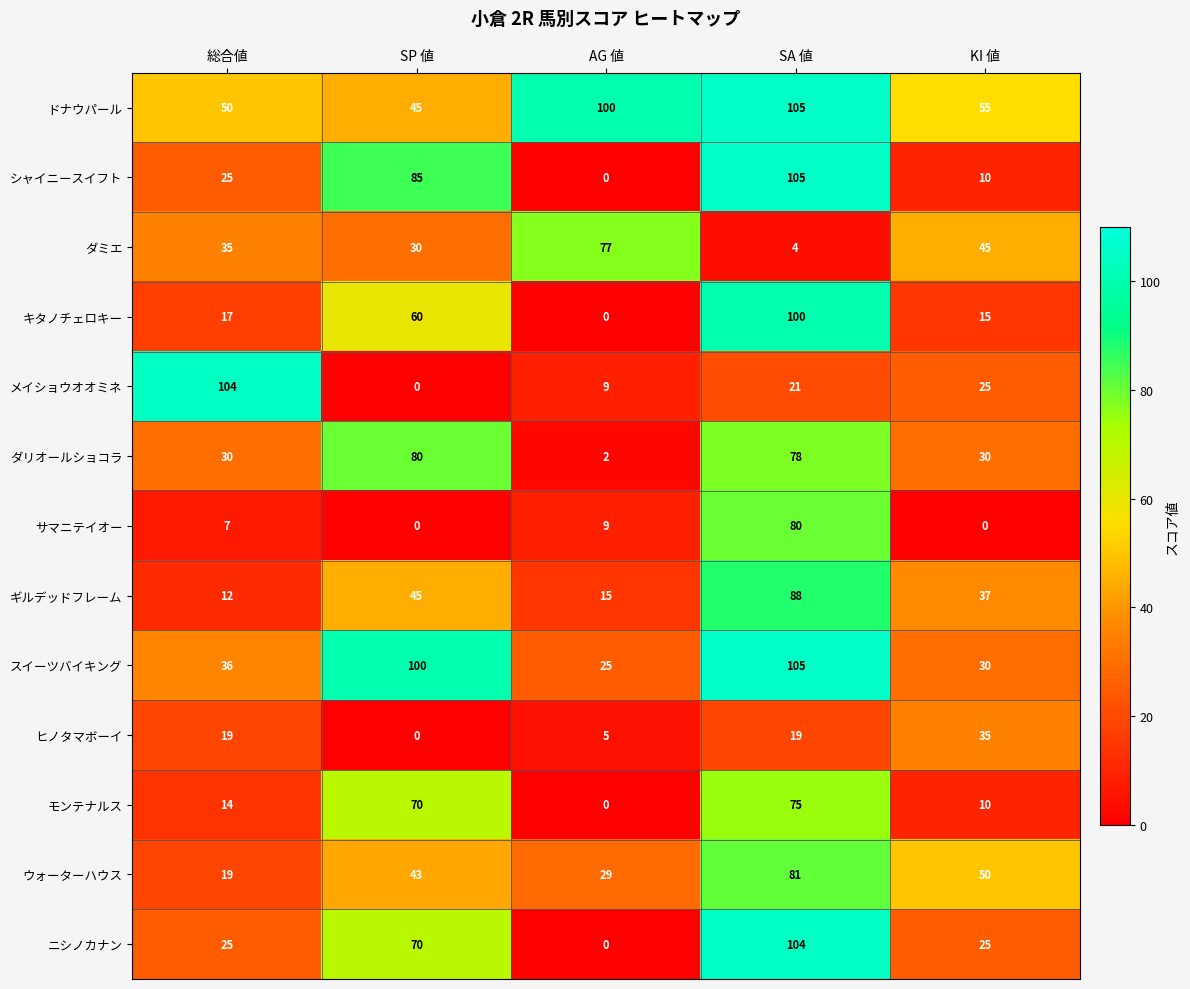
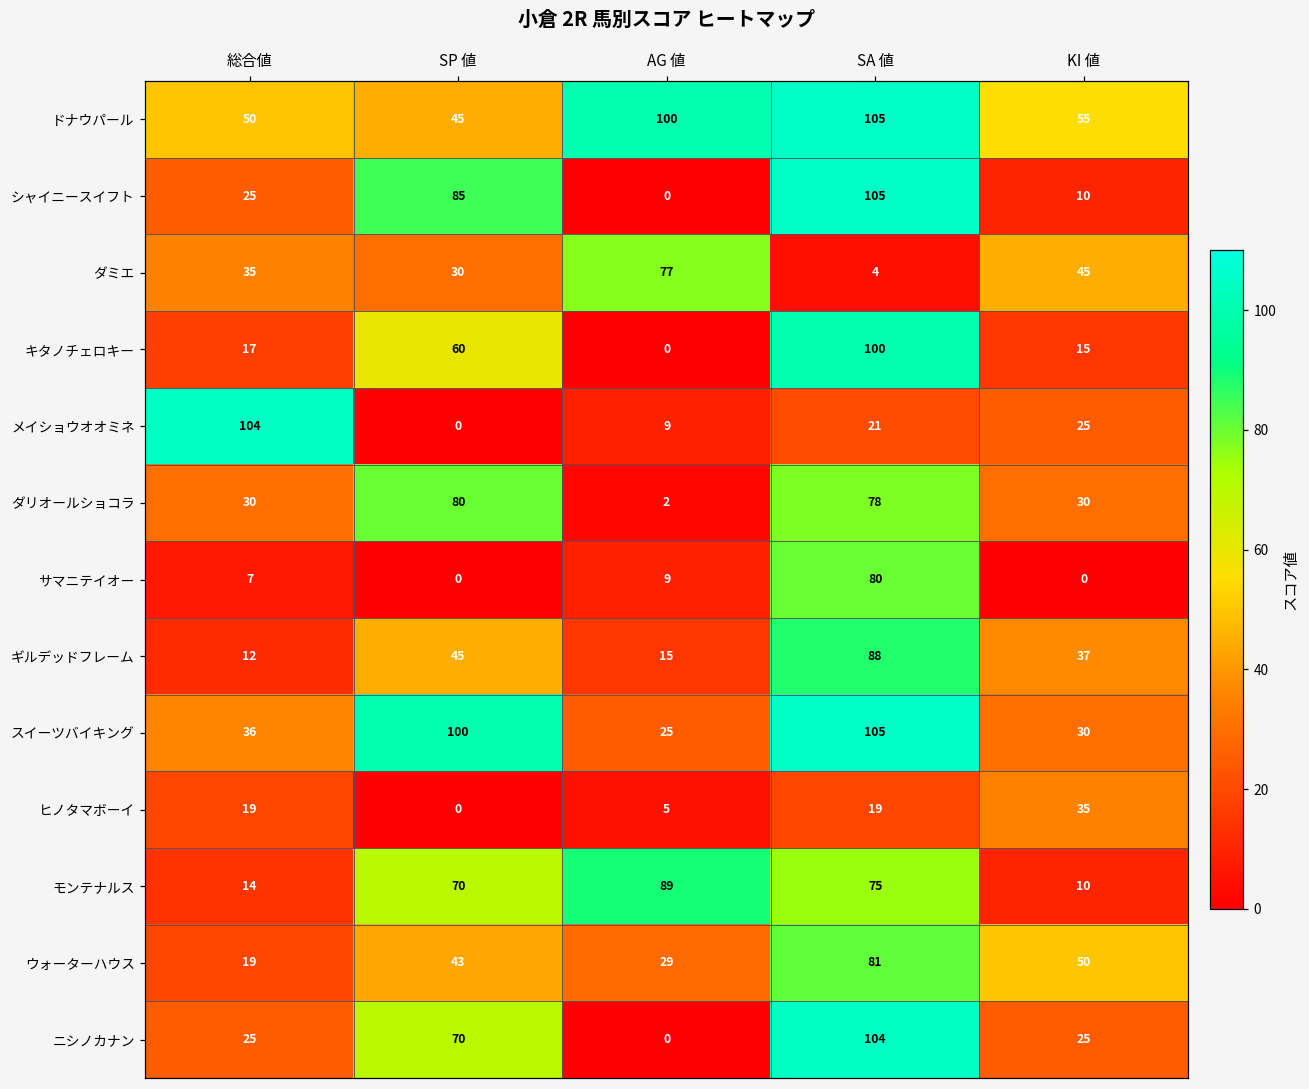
  {
    "ドナウパール": {
      "総合値": 50,
      "SP 値": 45,
      "AG 値": 100,
      "SA 値": 105,
      "KI 値": 55
    },
    "シャイニースイフト": {
      "総合値": 25,
      "SP 値": 85,
      "AG 値": 0,
      "SA 値": 105,
      "KI 値": 10
    },
    "ダミエ": {
      "総合値": 35,
      "SP 値": 30,
      "AG 値": 77,
      "SA 値": 4,
      "KI 値": 45
    },
    "キタノチェロキー": {
      "総合値": 17,
      "SP 値": 60,
      "AG 値": 0,
      "SA 値": 100,
      "KI 値": 15
    },
    "メイショウオオミネ": {
      "総合値": 104,
      "SP 値": 0,
      "AG 値": 9,
      "SA 値": 21,
      "KI 値": 25
    },
    "ダリオールショコラ": {
      "総合値": 30,
      "SP 値": 80,
      "AG 値": 2,
      "SA 値": 78,
      "KI 値": 30
    },
    "サマニテイオー": {
      "総合値": 7,
      "SP 値": 0,
      "AG 値": 9,
      "SA 値": 80,
      "KI 値": 0
    },
    "ギルデッドフレーム": {
      "総合値": 12,
      "SP 値": 45,
      "AG 値": 15,
      "SA 値": 88,
      "KI 値": 37
    },
    "スイーツバイキング": {
      "総合値": 36,
      "SP 値": 100,
      "AG 値": 25,
      "SA 値": 105,
      "KI 値": 30
    },
    "ヒノタマボーイ": {
      "総合値": 19,
      "SP 値": 0,
      "AG 値": 5,
      "SA 値": 19,
      "KI 値": 35
    },
    "モンテナルス": {
      "総合値": 14,
      "SP 値": 70,
-     "AG 値": 0,
+     "AG 値": 89,
      "SA 値": 75,
      "KI 値": 10
    },
    "ウォーターハウス": {
      "総合値": 19,
      "SP 値": 43,
      "AG 値": 29,
      "SA 値": 81,
      "KI 値": 50
    },
    "ニシノカナン": {
      "総合値": 25,
      "SP 値": 70,
      "AG 値": 0,
      "SA 値": 104,
      "KI 値": 25
    }
  }
